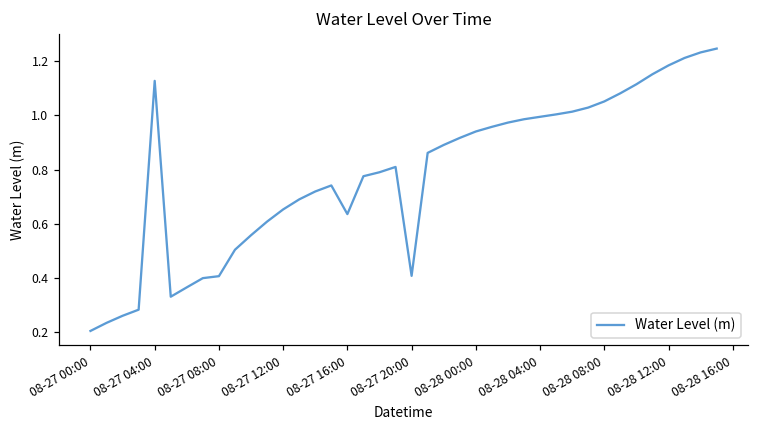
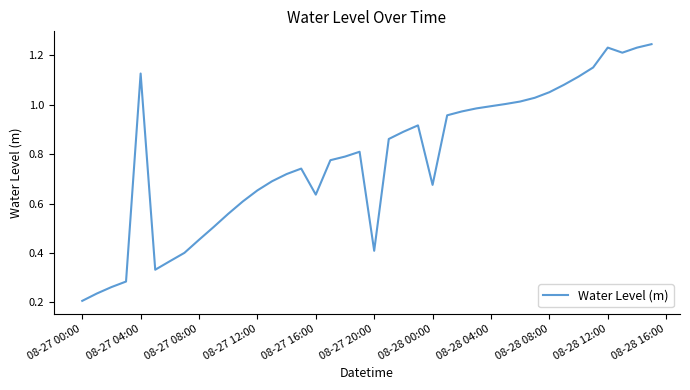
  {
    "08-27 00:00": 0.21,
    "08-27 04:00": 1.13,
-   "08-27 08:00": 0.41,
+   "08-27 08:00": 0.45,
    "08-27 12:00": 0.65,
    "08-27 16:00": 0.64,
    "08-27 20:00": 0.41,
-   "08-28 00:00": 0.94,
+   "08-28 00:00": 0.68,
    "08-28 04:00": 0.99,
    "08-28 08:00": 1.05,
-   "08-28 12:00": 1.18
+   "08-28 12:00": 1.23
  }
